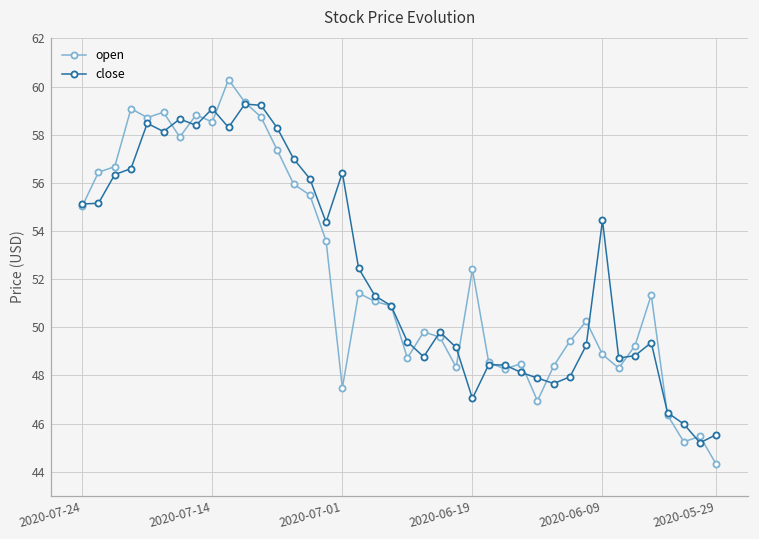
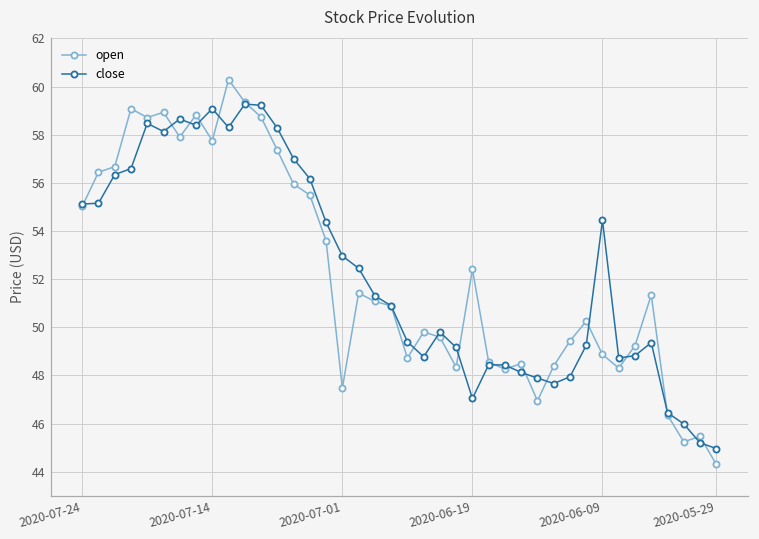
  {
    "open": {
-     "2020-07-14": 58.5,
+     "2020-07-14": 57.8,
      "2020-07-01": 47.5,
      "2020-06-19": 52.4,
      "2020-06-09": 48.9,
      "2020-05-29": 44.3
    },
    "close": {
      "2020-07-14": 59.1,
-     "2020-07-01": 56.4,
+     "2020-07-01": 53.0,
      "2020-06-19": 47.0,
      "2020-06-09": 54.4,
-     "2020-05-29": 45.5
+     "2020-05-29": 45.0
    }
  }
